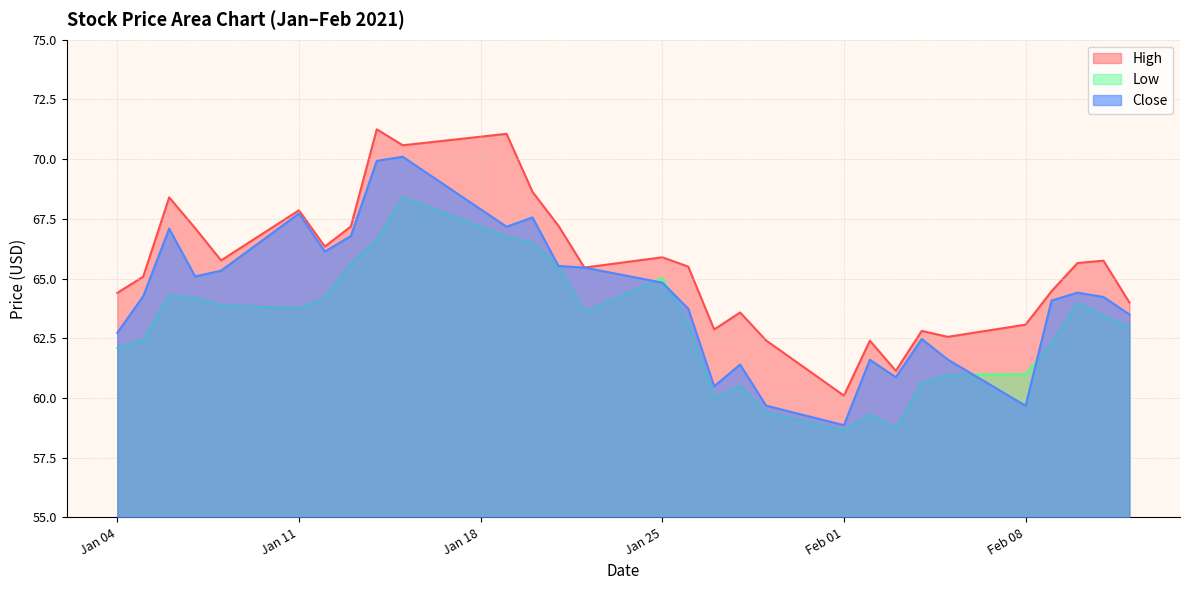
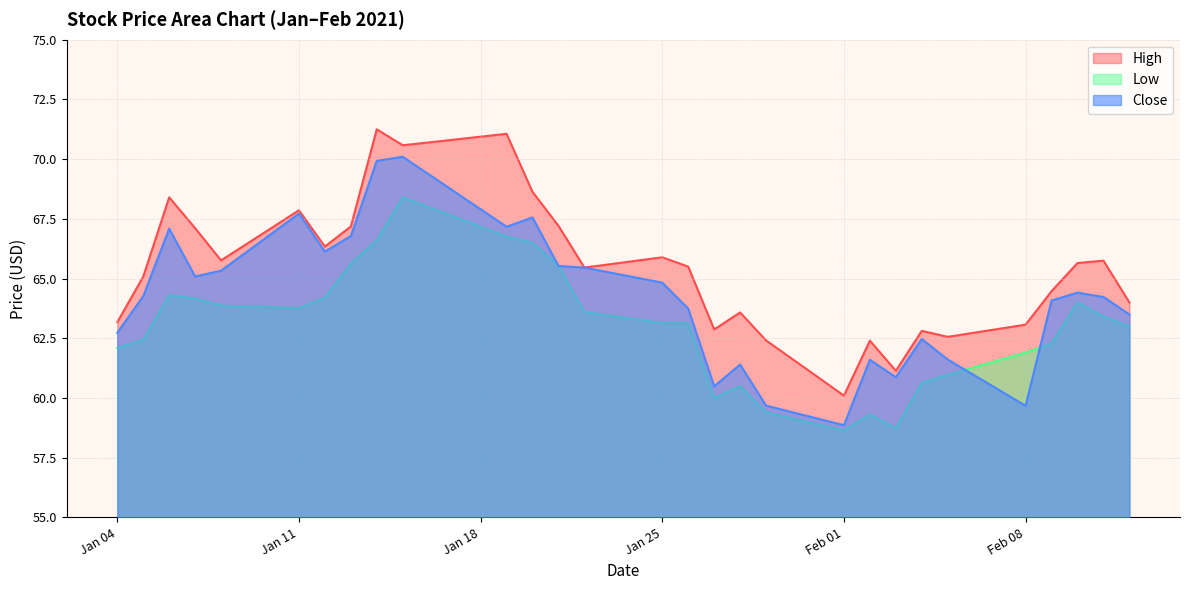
  {
    "High": {
-     "Jan 04": 64.4,
+     "Jan 04": 63.2,
      "Jan 11": 67.9,
      "Jan 25": 65.9,
      "Feb 01": 60.1,
      "Feb 08": 63.1
    },
    "Low": {
      "Jan 04": 62.1,
      "Jan 11": 63.8,
-     "Jan 25": 65.0,
+     "Jan 25": 63.1,
      "Feb 01": 58.6,
-     "Feb 08": 61.0
+     "Feb 08": 61.9
    },
    "Close": {
      "Jan 04": 62.7,
      "Jan 11": 67.7,
      "Jan 25": 64.8,
      "Feb 01": 58.9,
      "Feb 08": 59.7
    }
  }
